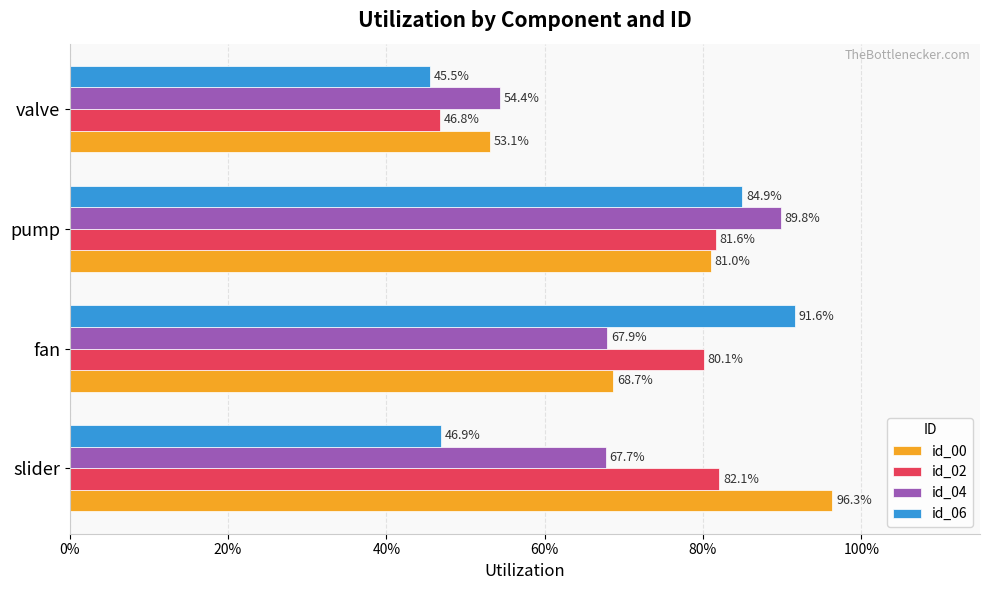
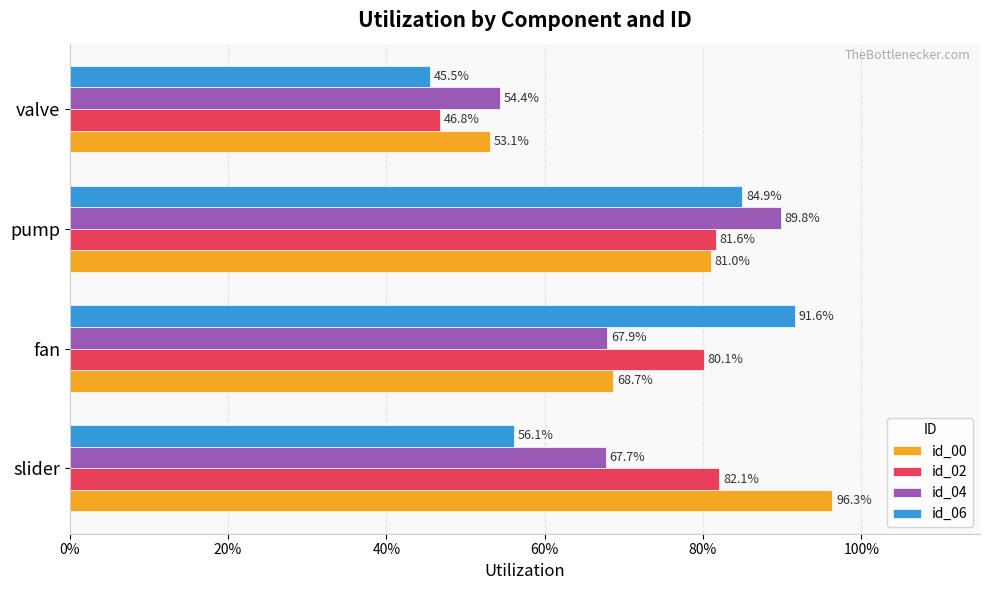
  {
    "id_00": {
      "valve": "53.1%",
      "pump": "81.0%",
      "fan": "68.7%",
      "slider": "96.3%"
    },
    "id_02": {
      "valve": "46.8%",
      "pump": "81.6%",
      "fan": "80.1%",
      "slider": "82.1%"
    },
    "id_04": {
      "valve": "54.4%",
      "pump": "89.8%",
      "fan": "67.9%",
      "slider": "67.7%"
    },
    "id_06": {
      "valve": "45.5%",
      "pump": "84.9%",
      "fan": "91.6%",
-     "slider": "46.9%"
+     "slider": "56.1%"
    }
  }
